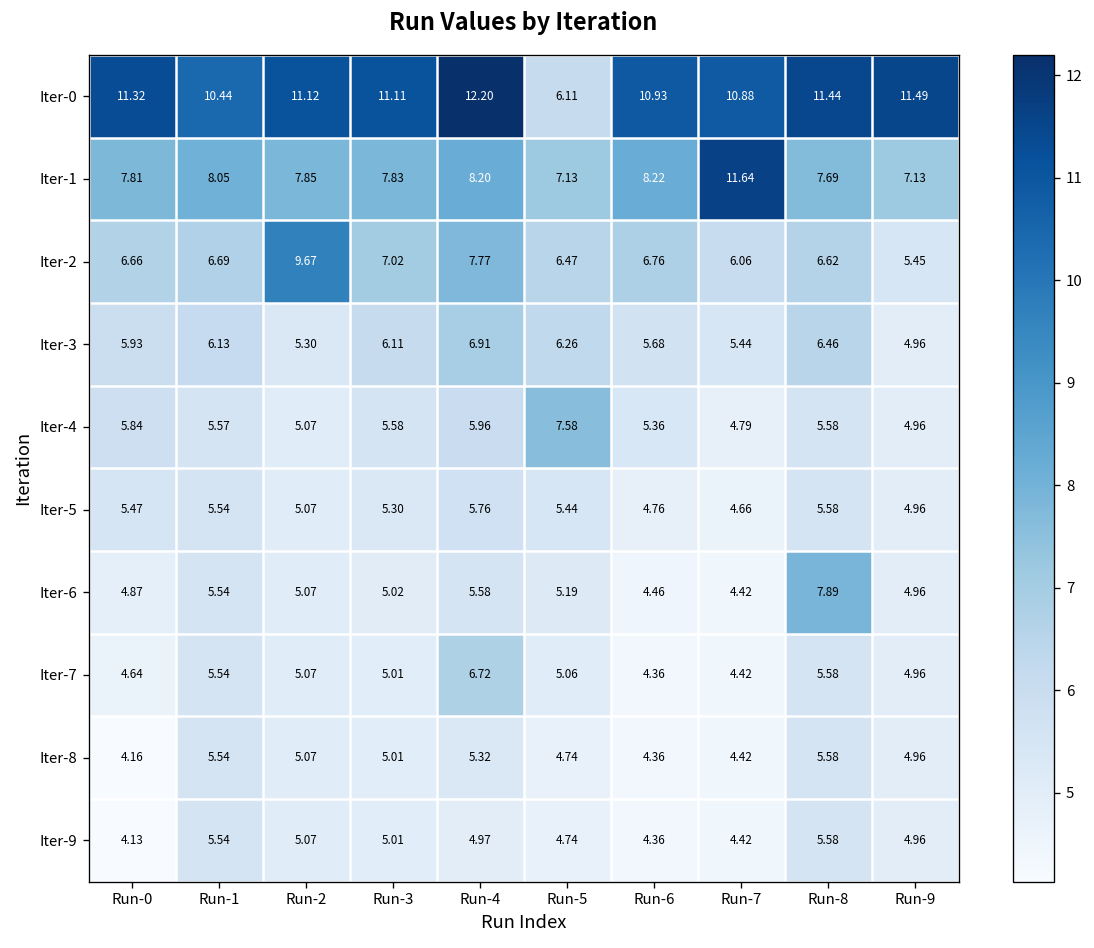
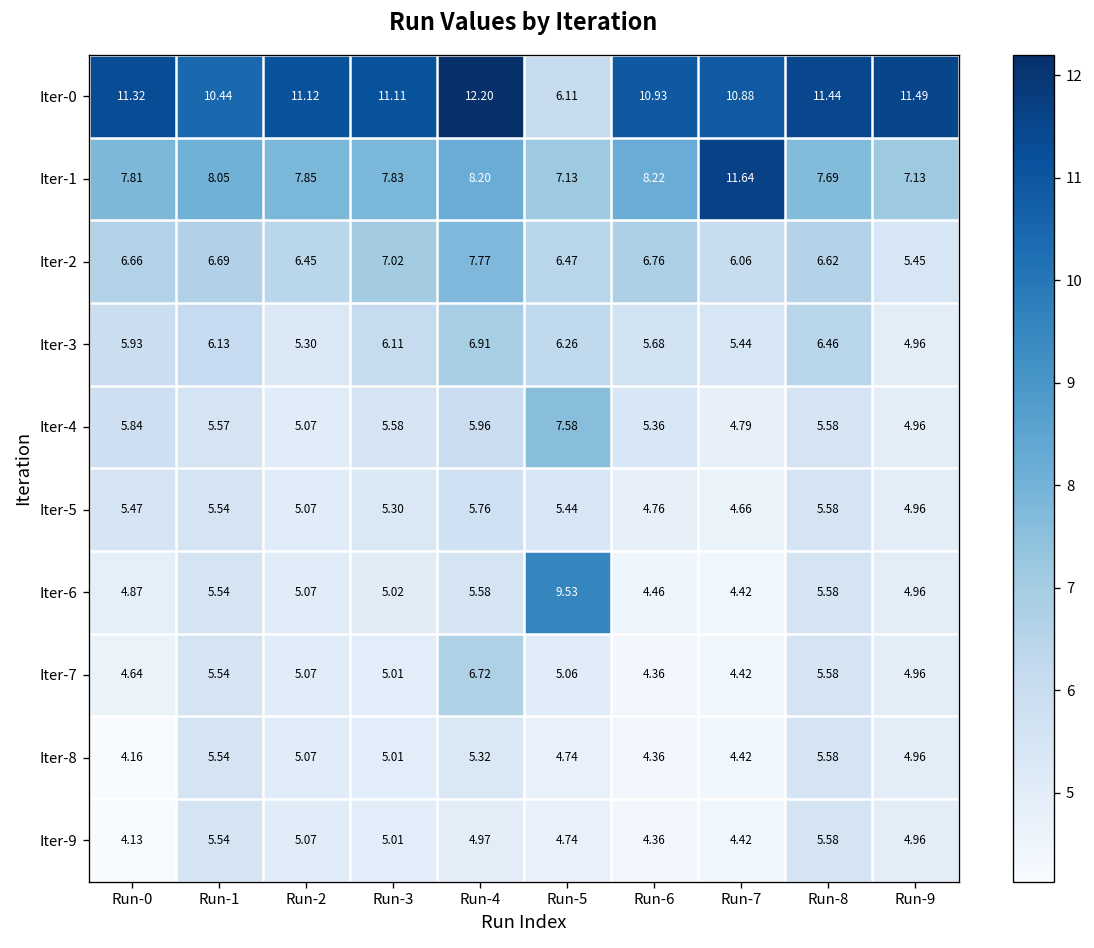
  {
    "Iter-0": {
      "Run-0": 11.32,
      "Run-1": 10.44,
      "Run-2": 11.12,
      "Run-3": 11.11,
      "Run-4": 12.20,
      "Run-5": 6.11,
      "Run-6": 10.93,
      "Run-7": 10.88,
      "Run-8": 11.44,
      "Run-9": 11.49
    },
    "Iter-1": {
      "Run-0": 7.81,
      "Run-1": 8.05,
      "Run-2": 7.85,
      "Run-3": 7.83,
      "Run-4": 8.20,
      "Run-5": 7.13,
      "Run-6": 8.22,
      "Run-7": 11.64,
      "Run-8": 7.69,
      "Run-9": 7.13
    },
    "Iter-2": {
      "Run-0": 6.66,
      "Run-1": 6.69,
-     "Run-2": 9.67,
+     "Run-2": 6.45,
      "Run-3": 7.02,
      "Run-4": 7.77,
      "Run-5": 6.47,
      "Run-6": 6.76,
      "Run-7": 6.06,
      "Run-8": 6.62,
      "Run-9": 5.45
    },
    "Iter-3": {
      "Run-0": 5.93,
      "Run-1": 6.13,
      "Run-2": 5.30,
      "Run-3": 6.11,
      "Run-4": 6.91,
      "Run-5": 6.26,
      "Run-6": 5.68,
      "Run-7": 5.44,
      "Run-8": 6.46,
      "Run-9": 4.96
    },
    "Iter-4": {
      "Run-0": 5.84,
      "Run-1": 5.57,
      "Run-2": 5.07,
      "Run-3": 5.58,
      "Run-4": 5.96,
      "Run-5": 7.58,
      "Run-6": 5.36,
      "Run-7": 4.79,
      "Run-8": 5.58,
      "Run-9": 4.96
    },
    "Iter-5": {
      "Run-0": 5.47,
      "Run-1": 5.54,
      "Run-2": 5.07,
      "Run-3": 5.30,
      "Run-4": 5.76,
      "Run-5": 5.44,
      "Run-6": 4.76,
      "Run-7": 4.66,
      "Run-8": 5.58,
      "Run-9": 4.96
    },
    "Iter-6": {
      "Run-0": 4.87,
      "Run-1": 5.54,
      "Run-2": 5.07,
      "Run-3": 5.02,
      "Run-4": 5.58,
-     "Run-5": 5.19,
+     "Run-5": 9.53,
      "Run-6": 4.46,
      "Run-7": 4.42,
-     "Run-8": 7.89,
+     "Run-8": 5.58,
      "Run-9": 4.96
    },
    "Iter-7": {
      "Run-0": 4.64,
      "Run-1": 5.54,
      "Run-2": 5.07,
      "Run-3": 5.01,
      "Run-4": 6.72,
      "Run-5": 5.06,
      "Run-6": 4.36,
      "Run-7": 4.42,
      "Run-8": 5.58,
      "Run-9": 4.96
    },
    "Iter-8": {
      "Run-0": 4.16,
      "Run-1": 5.54,
      "Run-2": 5.07,
      "Run-3": 5.01,
      "Run-4": 5.32,
      "Run-5": 4.74,
      "Run-6": 4.36,
      "Run-7": 4.42,
      "Run-8": 5.58,
      "Run-9": 4.96
    },
    "Iter-9": {
      "Run-0": 4.13,
      "Run-1": 5.54,
      "Run-2": 5.07,
      "Run-3": 5.01,
      "Run-4": 4.97,
      "Run-5": 4.74,
      "Run-6": 4.36,
      "Run-7": 4.42,
      "Run-8": 5.58,
      "Run-9": 4.96
    }
  }
